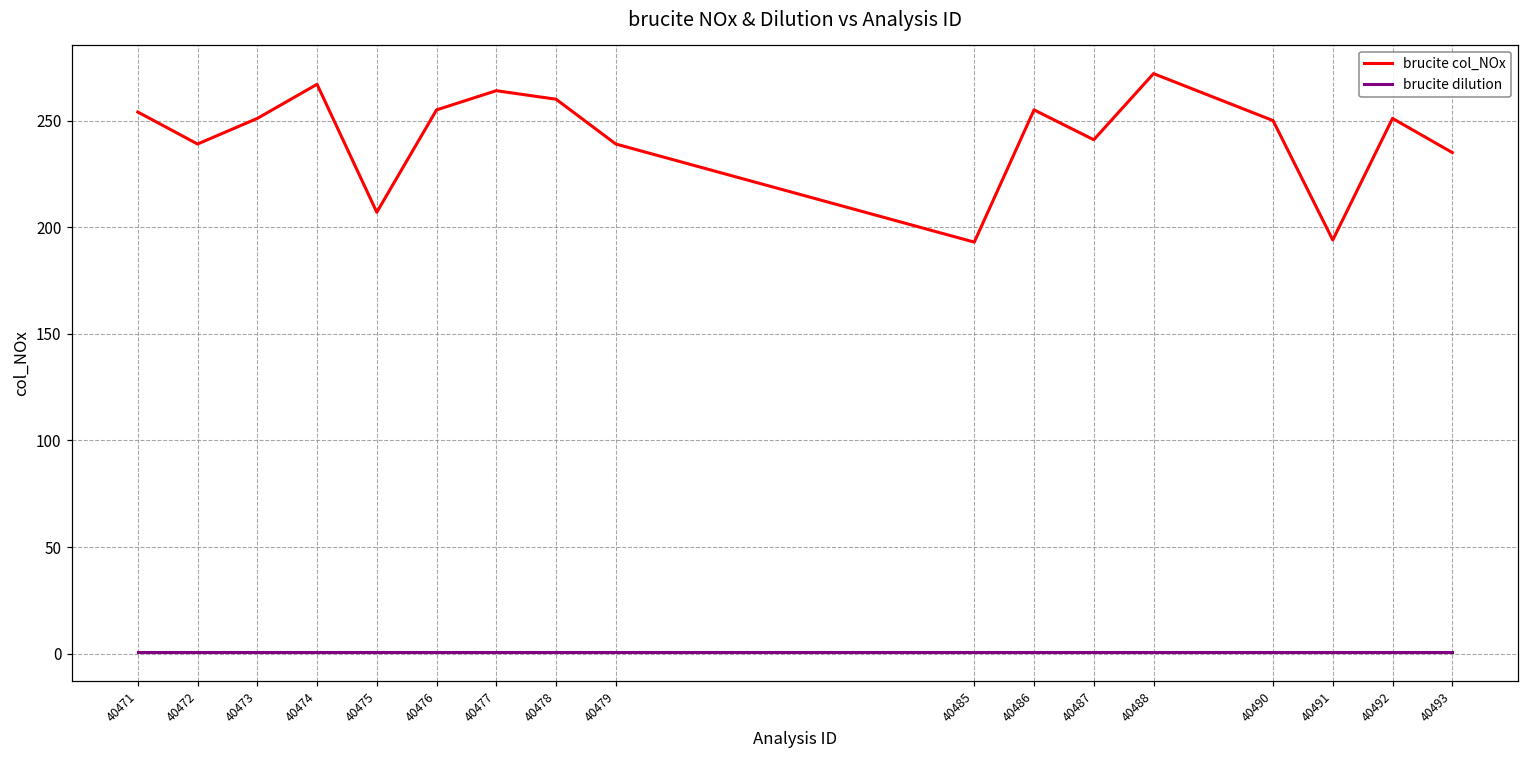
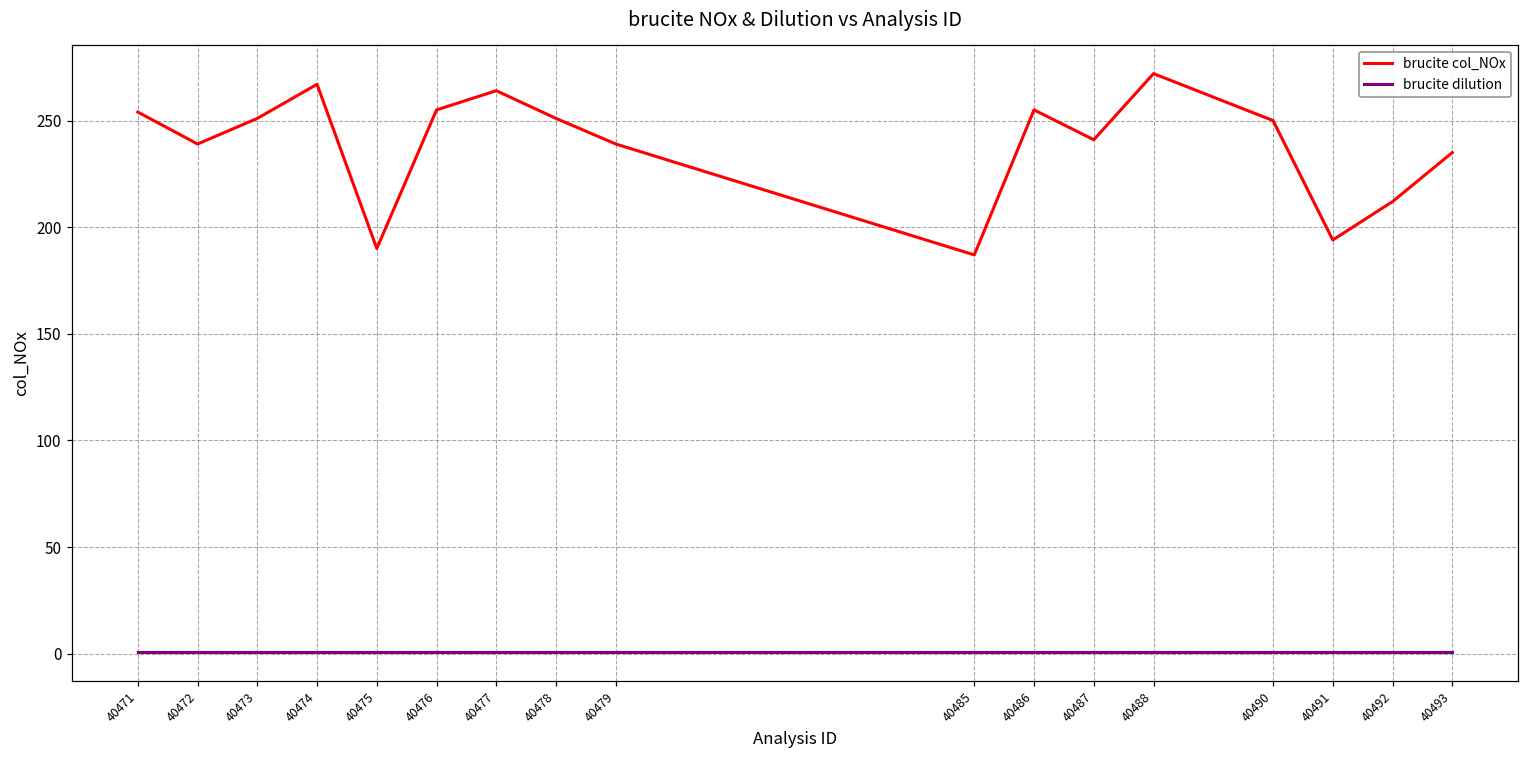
  {
    "brucite col_NOx": {
      "40471": 254,
      "40472": 239,
      "40473": 251,
      "40474": 267,
-     "40475": 207,
+     "40475": 190,
      "40476": 255,
      "40477": 264,
-     "40478": 260,
+     "40478": 251,
      "40479": 239,
-     "40485": 193,
+     "40485": 187,
      "40486": 255,
      "40487": 241,
      "40488": 272,
      "40490": 250,
      "40491": 194,
-     "40492": 251,
+     "40492": 212,
      "40493": 235
    },
    "brucite dilution": {
      "40471": 1,
      "40472": 1,
      "40473": 1,
      "40474": 1,
      "40475": 1,
      "40476": 1,
      "40477": 1,
      "40478": 1,
      "40479": 1,
      "40485": 1,
      "40486": 1,
      "40487": 1,
      "40488": 1,
      "40490": 1,
      "40491": 1,
      "40492": 1,
      "40493": 1
    }
  }
